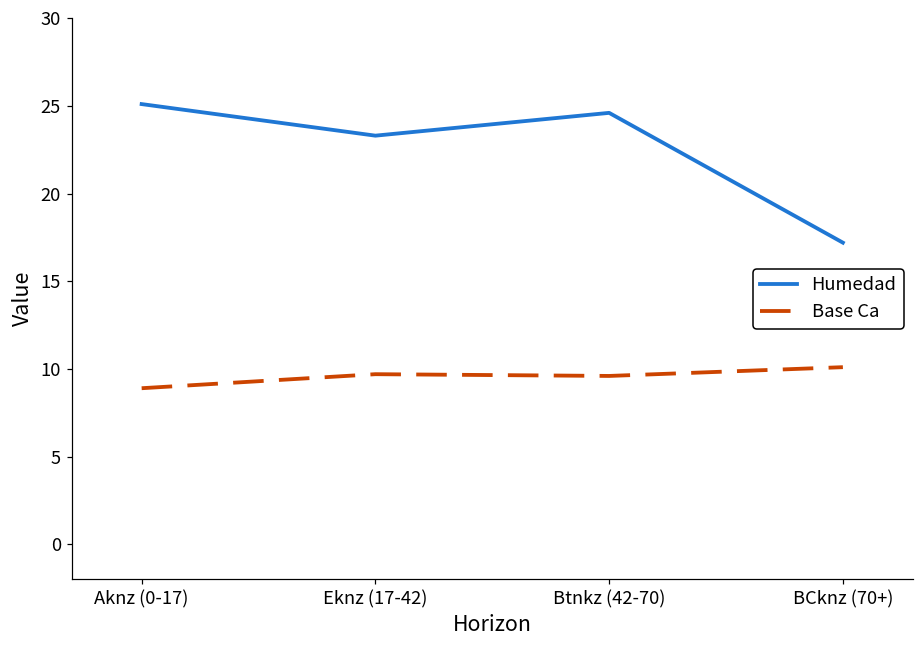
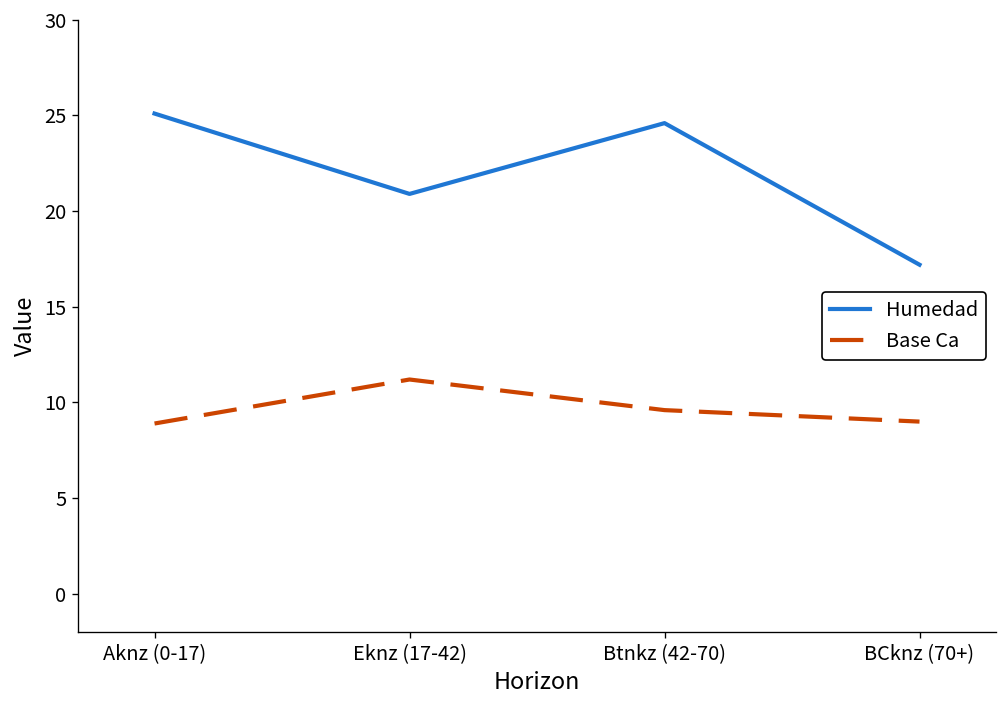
  {
    "Humedad": {
      "Aknz (0-17)": 25.1,
-     "Eknz (17-42)": 23.3,
+     "Eknz (17-42)": 20.9,
      "Btnkz (42-70)": 24.6,
      "BCknz (70+)": 17.2
    },
    "Base Ca": {
      "Aknz (0-17)": 8.9,
-     "Eknz (17-42)": 9.7,
+     "Eknz (17-42)": 11.2,
      "Btnkz (42-70)": 9.6,
-     "BCknz (70+)": 10.1
+     "BCknz (70+)": 9.0
    }
  }
